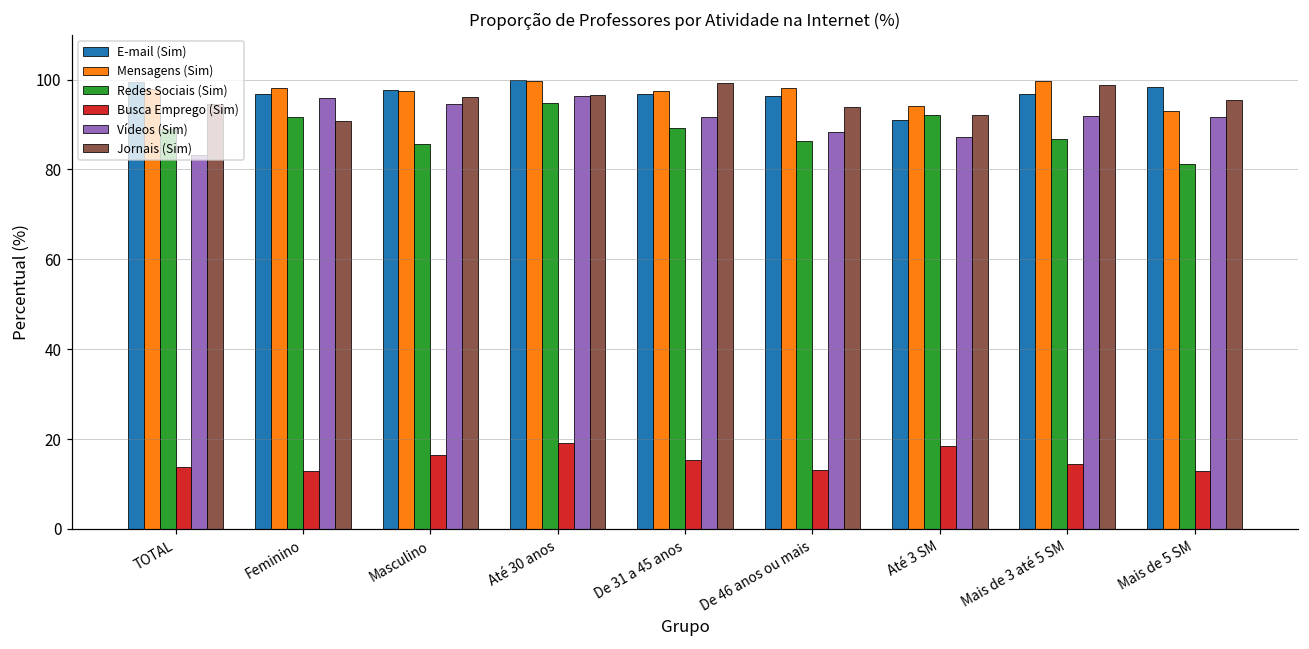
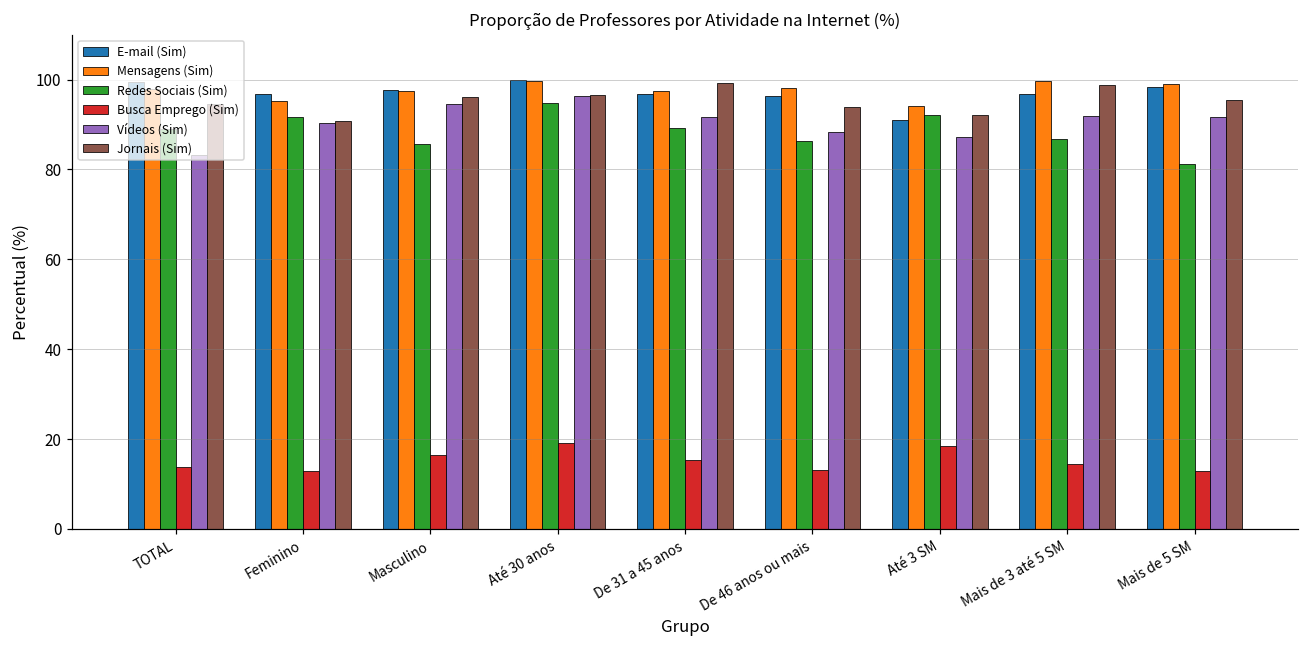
  {
    "E-mail (Sim)": {
      "Feminino": 97,
      "Masculino": 98,
      "Até 30 anos": 100,
      "De 31 a 45 anos": 97,
      "De 46 anos ou mais": 96,
      "Até 3 SM": 91,
      "Mais de 3 até 5 SM": 97,
      "Mais de 5 SM": 98
    },
    "Mensagens (Sim)": {
-     "Feminino": 98,
+     "Feminino": 95,
      "Masculino": 97,
      "Até 30 anos": 100,
      "De 31 a 45 anos": 97,
      "De 46 anos ou mais": 98,
      "Até 3 SM": 94,
      "Mais de 3 até 5 SM": 100,
-     "Mais de 5 SM": 93
+     "Mais de 5 SM": 99
    },
    "Redes Sociais (Sim)": {
      "Feminino": 92,
      "Masculino": 86,
      "Até 30 anos": 95,
      "De 31 a 45 anos": 89,
      "De 46 anos ou mais": 86,
      "Até 3 SM": 92,
      "Mais de 3 até 5 SM": 87,
      "Mais de 5 SM": 81
    },
    "Busca Emprego (Sim)": {
      "TOTAL": 14,
      "Feminino": 13,
      "Masculino": 17,
      "Até 30 anos": 19,
      "De 31 a 45 anos": 15,
      "De 46 anos ou mais": 13,
      "Até 3 SM": 18,
      "Mais de 3 até 5 SM": 14,
      "Mais de 5 SM": 13
    },
    "Vídeos (Sim)": {
      "TOTAL": 83,
-     "Feminino": 96,
+     "Feminino": 90,
      "Masculino": 95,
      "Até 30 anos": 96,
      "De 31 a 45 anos": 92,
      "De 46 anos ou mais": 88,
      "Até 3 SM": 87,
      "Mais de 3 até 5 SM": 92,
      "Mais de 5 SM": 92
    },
    "Jornais (Sim)": {
      "Feminino": 91,
      "Masculino": 96,
      "Até 30 anos": 97,
      "De 31 a 45 anos": 99,
      "De 46 anos ou mais": 94,
      "Até 3 SM": 92,
      "Mais de 3 até 5 SM": 99,
      "Mais de 5 SM": 95
    }
  }
